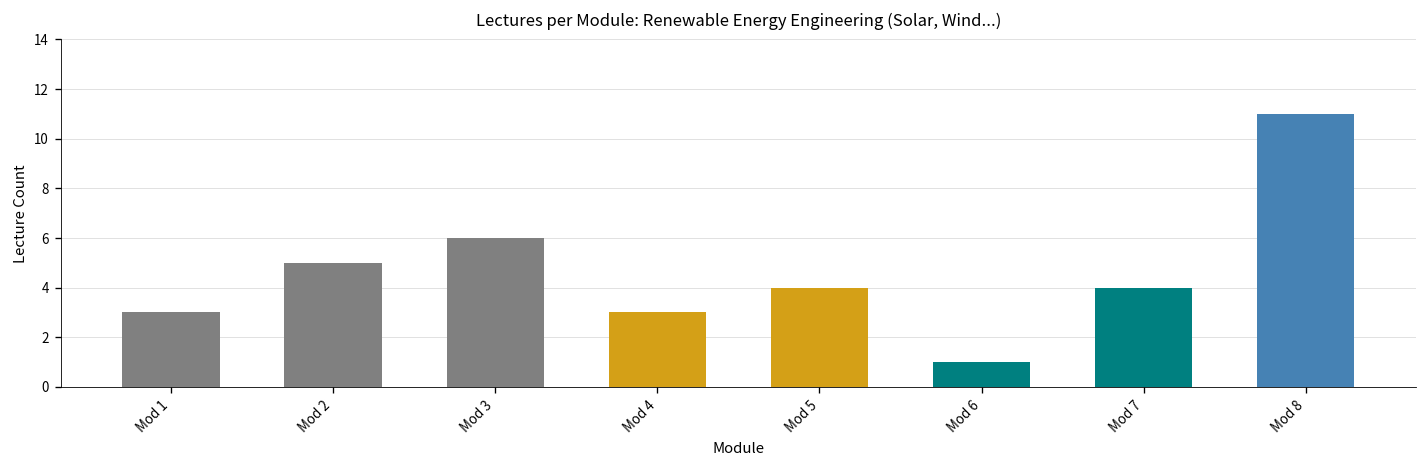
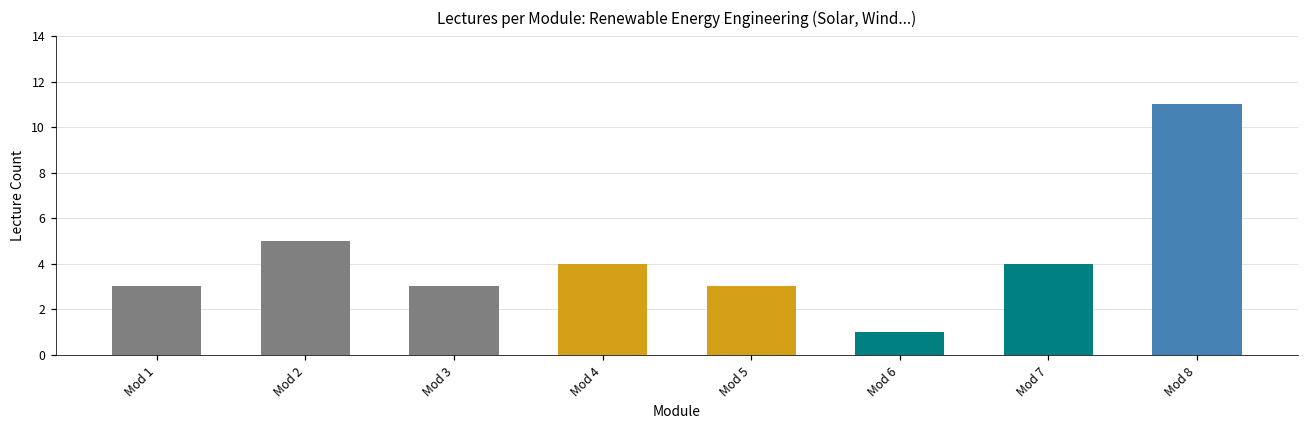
  {
    "Mod 1": 3,
    "Mod 2": 5,
-   "Mod 3": 6,
-   "Mod 4": 3,
-   "Mod 5": 4,
+   "Mod 3": 3,
+   "Mod 4": 4,
+   "Mod 5": 3,
    "Mod 6": 1,
    "Mod 7": 4,
    "Mod 8": 11
  }
